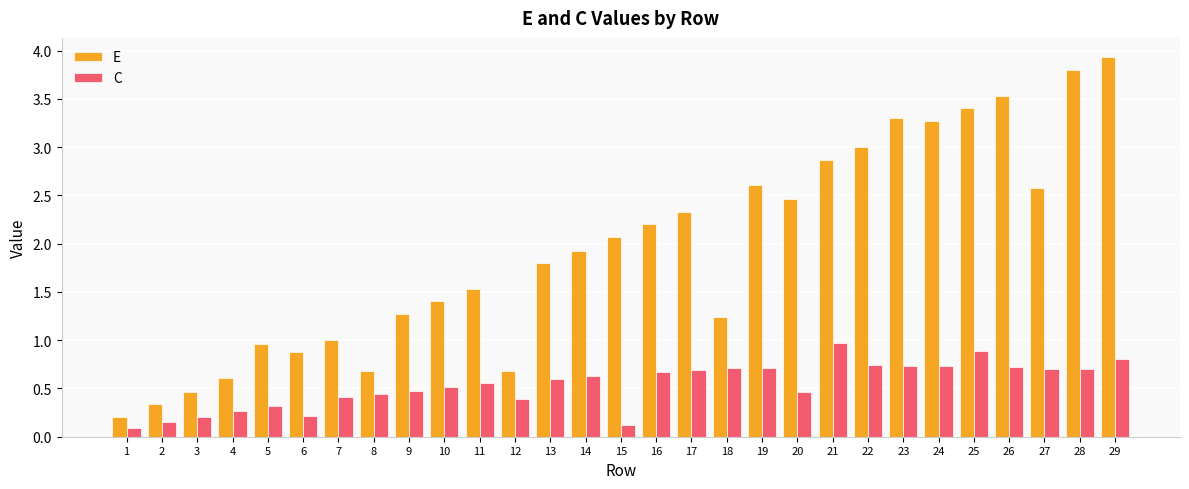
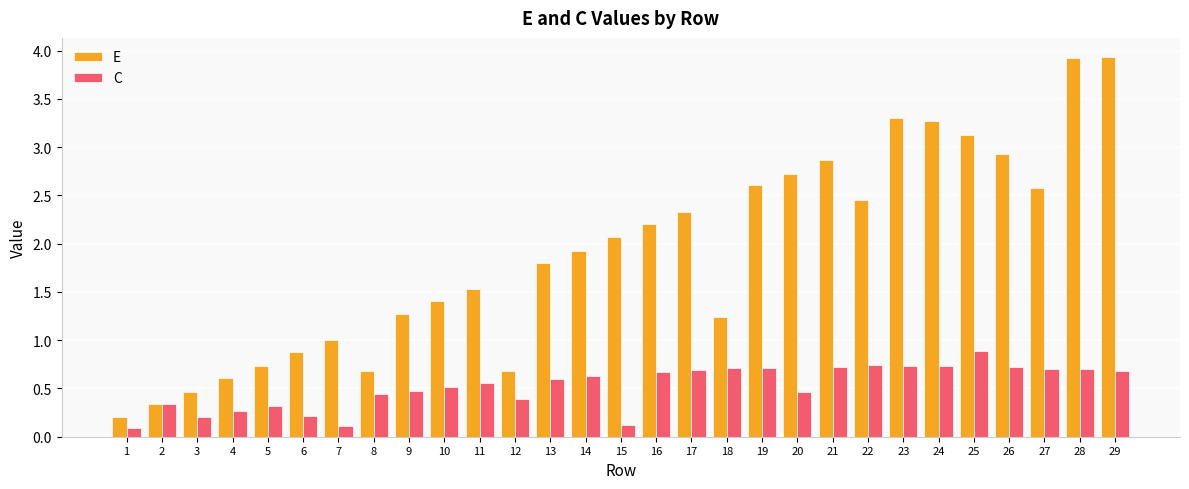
  {
    "E": {
      "1": 0.2,
      "2": 0.3,
      "3": 0.5,
      "4": 0.6,
-     "5": 1.0,
+     "5": 0.7,
      "6": 0.9,
      "7": 1.0,
      "8": 0.7,
      "9": 1.3,
      "10": 1.4,
      "11": 1.5,
      "12": 0.7,
      "13": 1.8,
      "14": 1.9,
      "15": 2.1,
      "16": 2.2,
      "17": 2.3,
      "18": 1.2,
      "19": 2.6,
-     "20": 2.5,
+     "20": 2.7,
      "21": 2.9,
-     "22": 3.0,
+     "22": 2.5,
      "23": 3.3,
      "24": 3.3,
-     "25": 3.4,
-     "26": 3.5,
+     "25": 3.1,
+     "26": 2.9,
      "27": 2.6,
-     "28": 3.8,
+     "28": 3.9,
      "29": 3.9
    },
    "C": {
      "1": 0.1,
-     "2": 0.2,
+     "2": 0.3,
      "3": 0.2,
      "4": 0.3,
      "5": 0.3,
      "6": 0.2,
-     "7": 0.4,
+     "7": 0.1,
      "8": 0.4,
      "9": 0.5,
      "10": 0.5,
      "11": 0.6,
      "12": 0.4,
      "13": 0.6,
      "14": 0.6,
      "15": 0.1,
      "16": 0.7,
      "17": 0.7,
      "18": 0.7,
      "19": 0.7,
      "20": 0.5,
-     "21": 1.0,
+     "21": 0.7,
      "22": 0.7,
      "23": 0.7,
      "24": 0.7,
      "25": 0.9,
      "26": 0.7,
      "27": 0.7,
      "28": 0.7,
-     "29": 0.8
+     "29": 0.7
    }
  }
